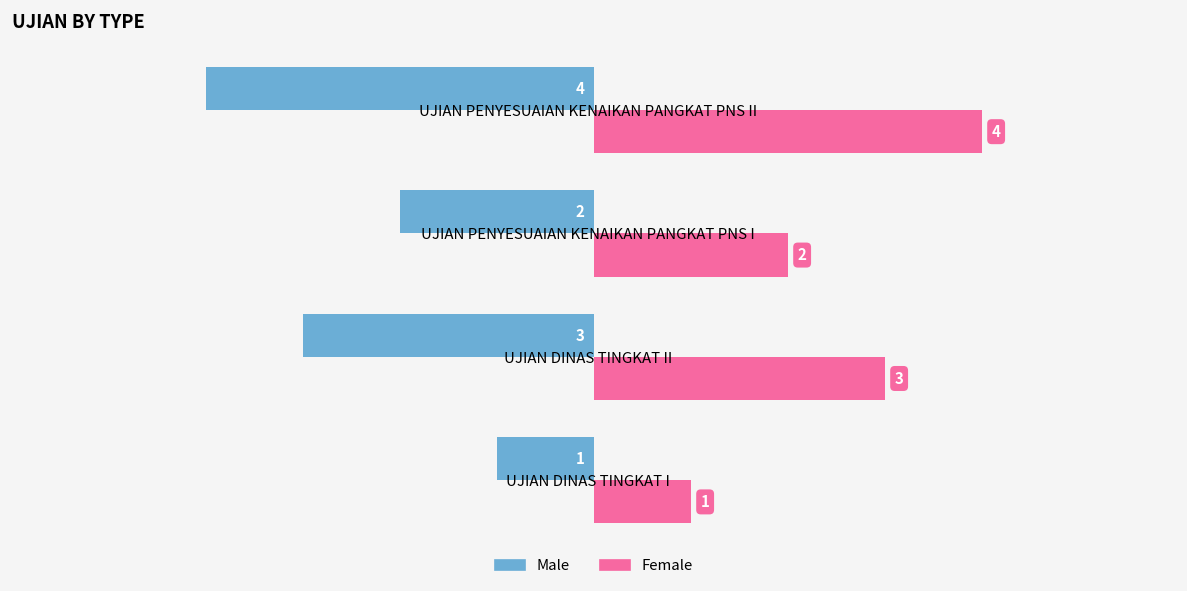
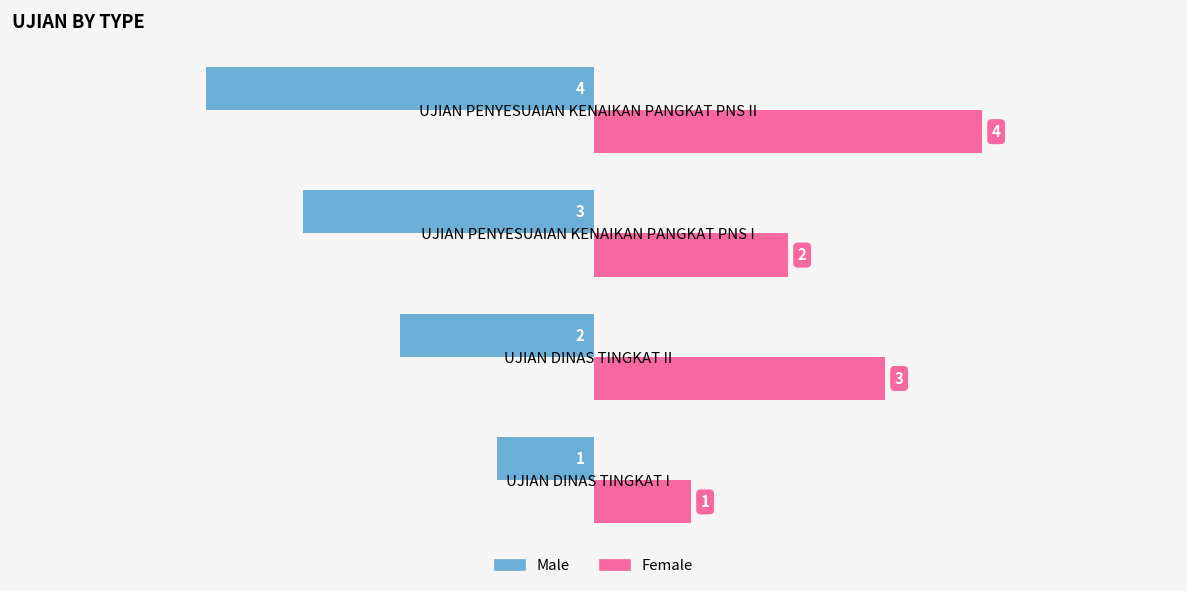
  {
    "Male": {
-     "UJIAN PENYESUAIAN KENAIKAN PANGKAT PNS I": 2,
-     "UJIAN DINAS TINGKAT II": 3
+     "UJIAN PENYESUAIAN KENAIKAN PANGKAT PNS I": 3,
+     "UJIAN DINAS TINGKAT II": 2
    }
  }
